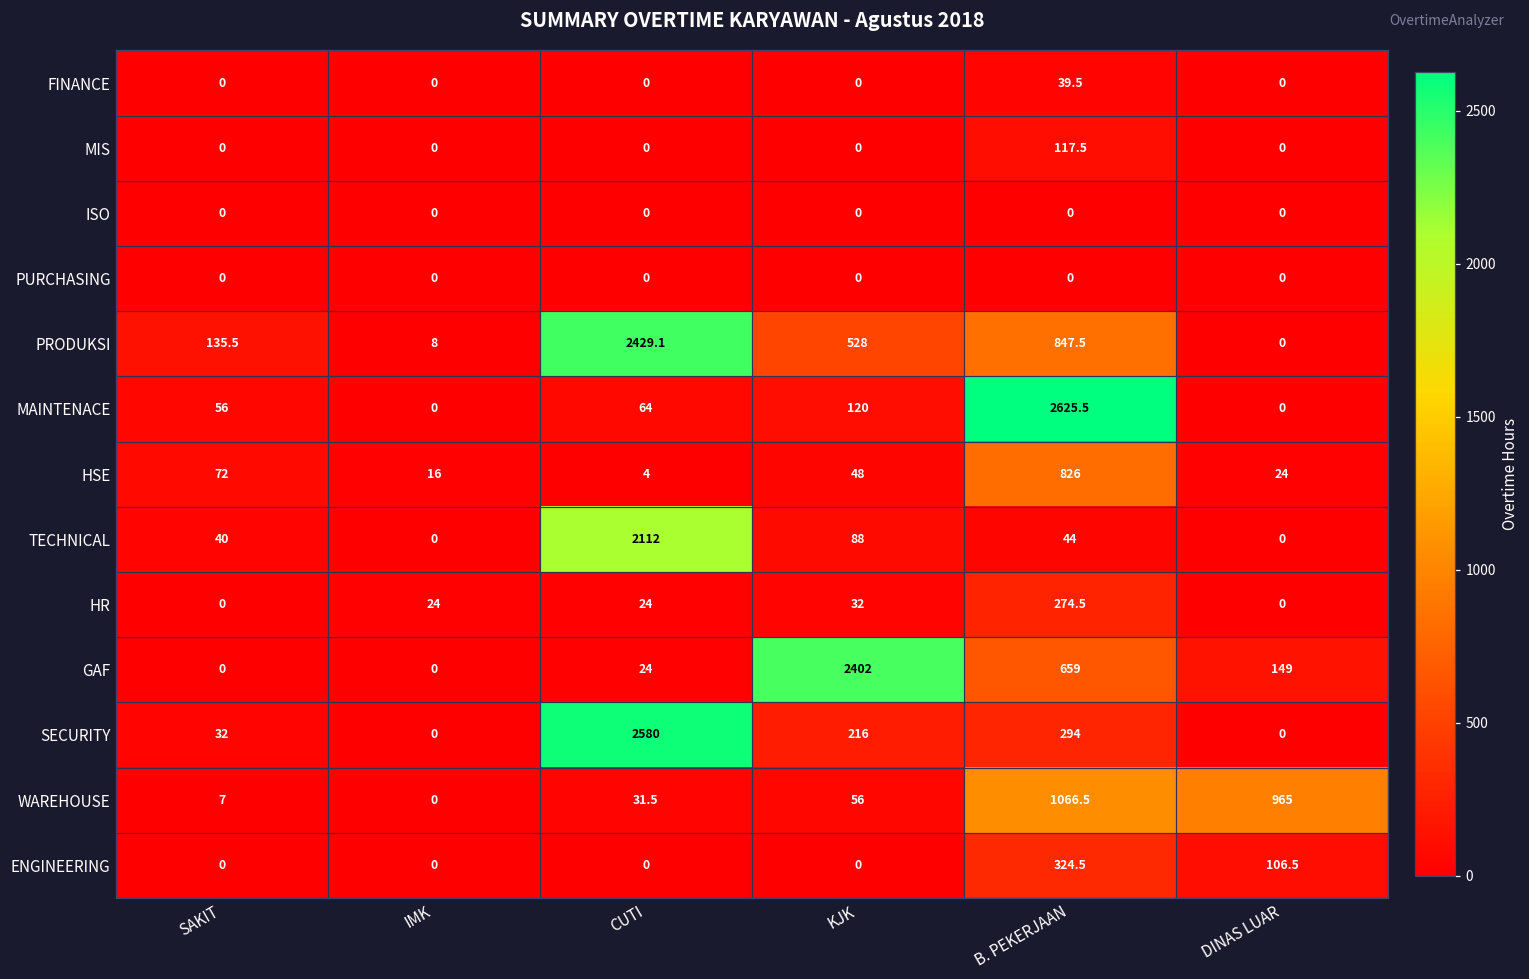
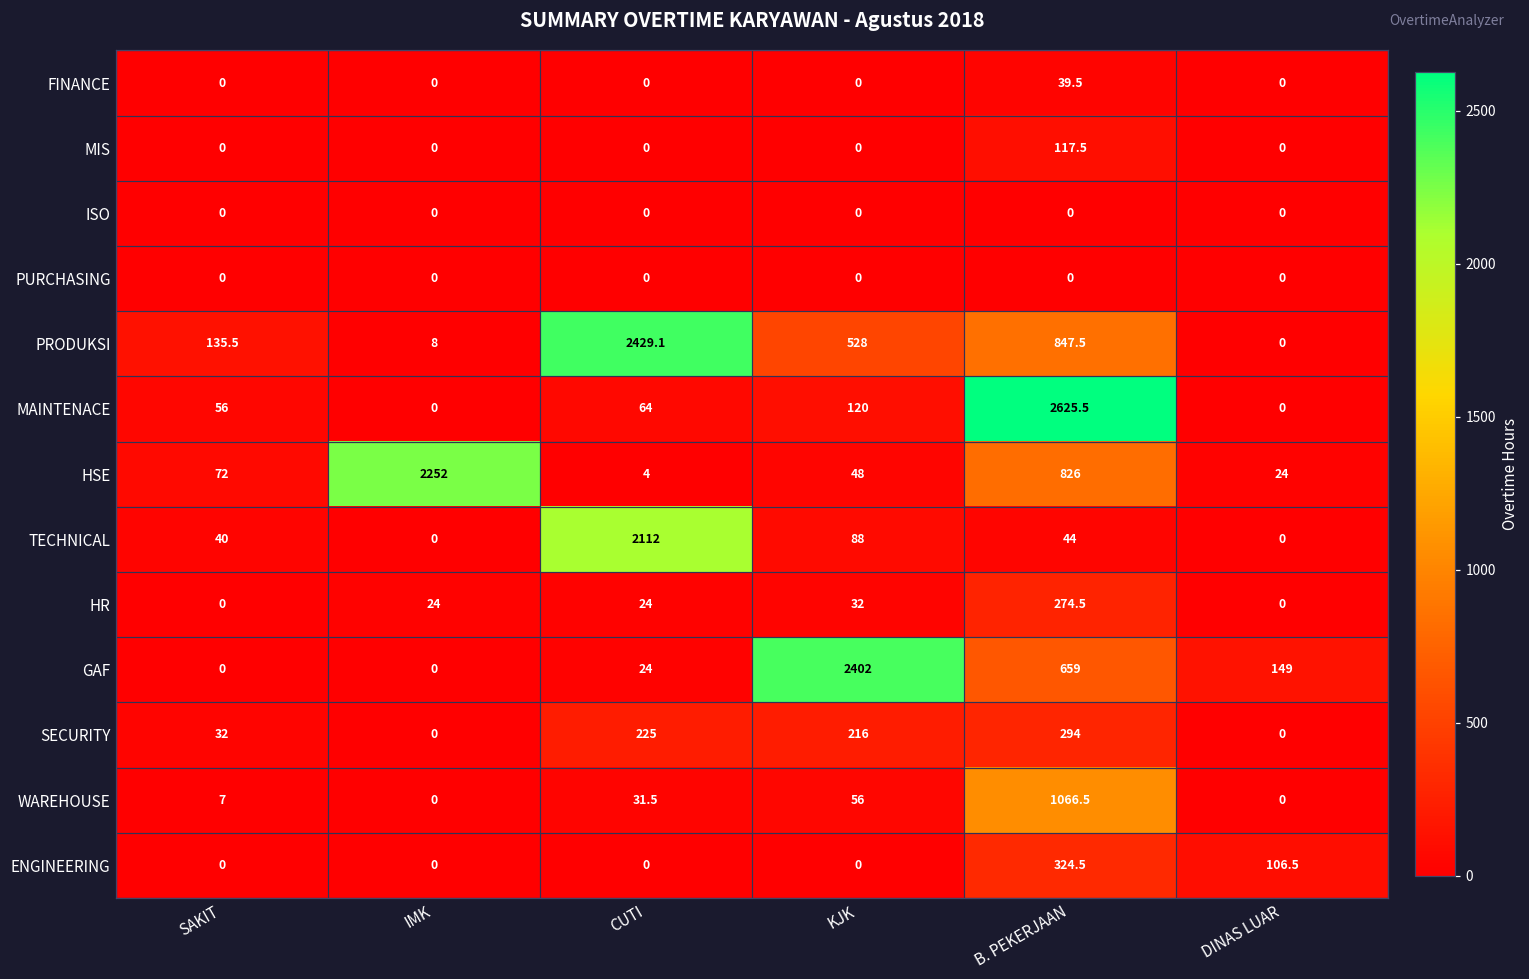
  {
    "FINANCE": {
      "SAKIT": 0,
      "IMK": 0,
      "CUTI": 0,
      "KJK": 0,
      "B. PEKERJAAN": 39.5,
      "DINAS LUAR": 0
    },
    "MIS": {
      "SAKIT": 0,
      "IMK": 0,
      "CUTI": 0,
      "KJK": 0,
      "B. PEKERJAAN": 117.5,
      "DINAS LUAR": 0
    },
    "ISO": {
      "SAKIT": 0,
      "IMK": 0,
      "CUTI": 0,
      "KJK": 0,
      "B. PEKERJAAN": 0,
      "DINAS LUAR": 0
    },
    "PURCHASING": {
      "SAKIT": 0,
      "IMK": 0,
      "CUTI": 0,
      "KJK": 0,
      "B. PEKERJAAN": 0,
      "DINAS LUAR": 0
    },
    "PRODUKSI": {
      "SAKIT": 135.5,
      "IMK": 8,
      "CUTI": 2429.1,
      "KJK": 528,
      "B. PEKERJAAN": 847.5,
      "DINAS LUAR": 0
    },
    "MAINTENACE": {
      "SAKIT": 56,
      "IMK": 0,
      "CUTI": 64,
      "KJK": 120,
      "B. PEKERJAAN": 2625.5,
      "DINAS LUAR": 0
    },
    "HSE": {
      "SAKIT": 72,
-     "IMK": 16,
+     "IMK": 2252,
      "CUTI": 4,
      "KJK": 48,
      "B. PEKERJAAN": 826,
      "DINAS LUAR": 24
    },
    "TECHNICAL": {
      "SAKIT": 40,
      "IMK": 0,
      "CUTI": 2112,
      "KJK": 88,
      "B. PEKERJAAN": 44,
      "DINAS LUAR": 0
    },
    "HR": {
      "SAKIT": 0,
      "IMK": 24,
      "CUTI": 24,
      "KJK": 32,
      "B. PEKERJAAN": 274.5,
      "DINAS LUAR": 0
    },
    "GAF": {
      "SAKIT": 0,
      "IMK": 0,
      "CUTI": 24,
      "KJK": 2402,
      "B. PEKERJAAN": 659,
      "DINAS LUAR": 149
    },
    "SECURITY": {
      "SAKIT": 32,
      "IMK": 0,
-     "CUTI": 2580,
+     "CUTI": 225,
      "KJK": 216,
      "B. PEKERJAAN": 294,
      "DINAS LUAR": 0
    },
    "WAREHOUSE": {
      "SAKIT": 7,
      "IMK": 0,
      "CUTI": 31.5,
      "KJK": 56,
      "B. PEKERJAAN": 1066.5,
-     "DINAS LUAR": 965
+     "DINAS LUAR": 0
    },
    "ENGINEERING": {
      "SAKIT": 0,
      "IMK": 0,
      "CUTI": 0,
      "KJK": 0,
      "B. PEKERJAAN": 324.5,
      "DINAS LUAR": 106.5
    }
  }
